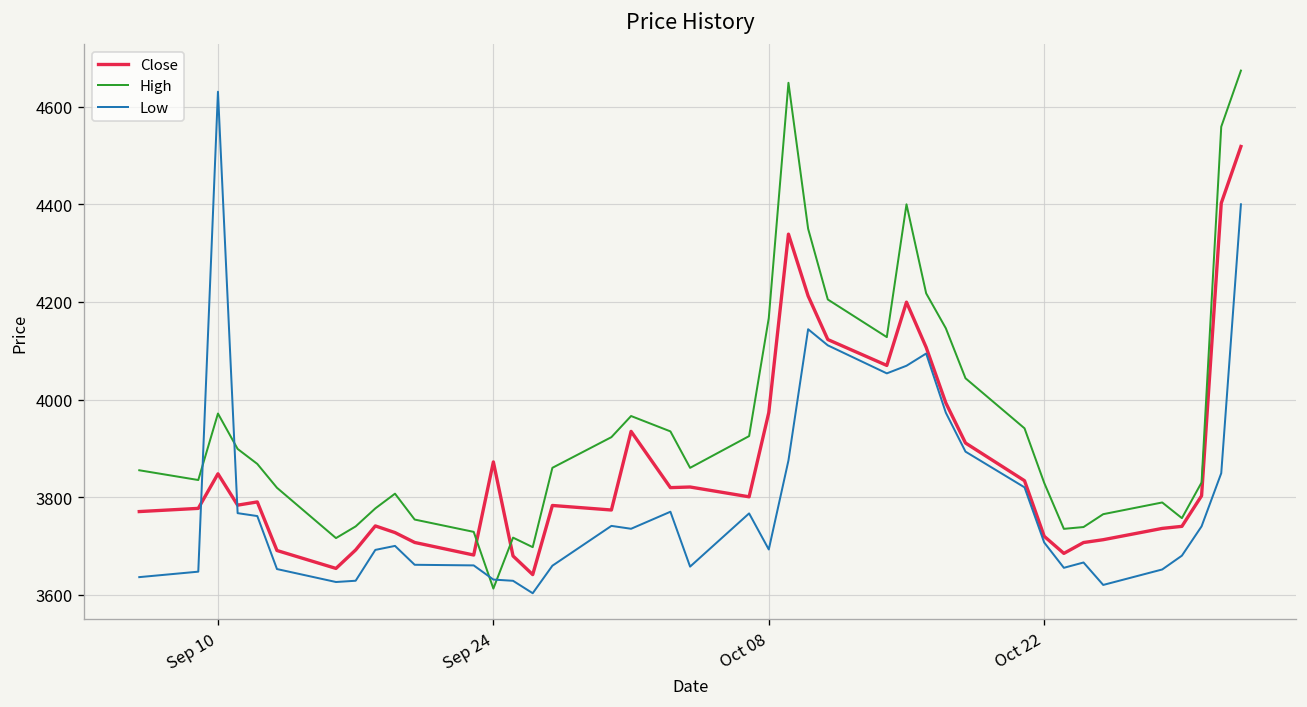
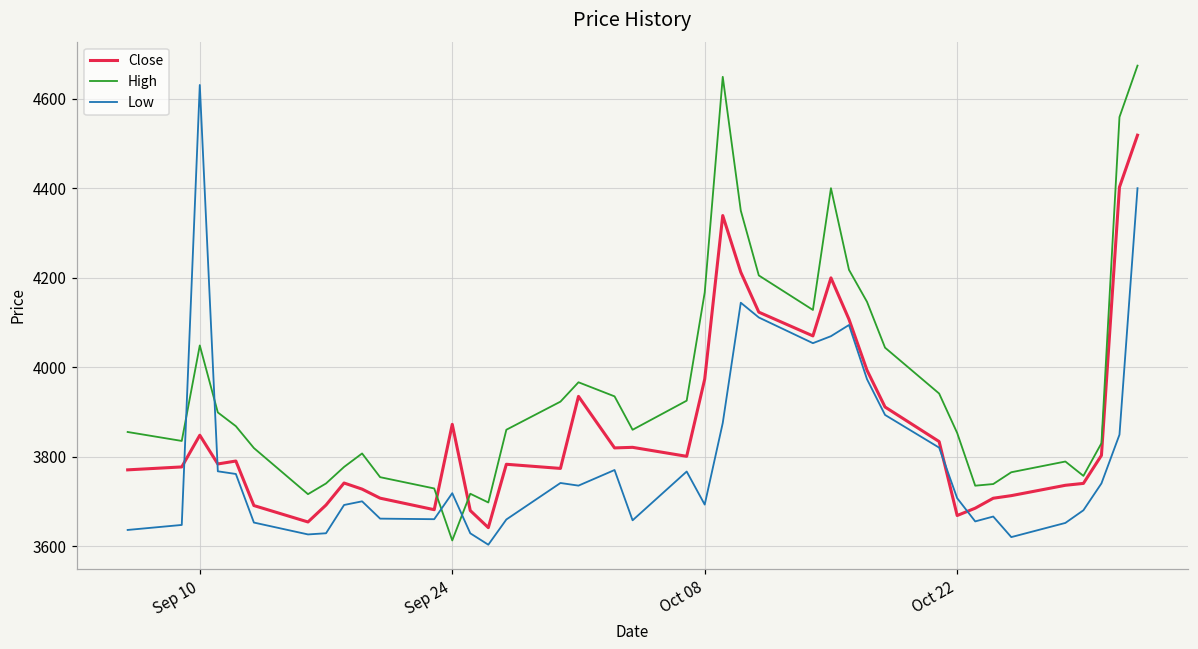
  {
    "Close": {
      "Sep 10": 3850,
      "Sep 24": 3870,
      "Oct 08": 3970,
-     "Oct 22": 3720
+     "Oct 22": 3670
    },
    "High": {
-     "Sep 10": 3970,
+     "Sep 10": 4050,
      "Sep 24": 3610,
      "Oct 08": 4170,
-     "Oct 22": 3830
+     "Oct 22": 3850
    },
    "Low": {
      "Sep 10": 4630,
-     "Sep 24": 3630,
+     "Sep 24": 3720,
      "Oct 08": 3690,
      "Oct 22": 3710
    }
  }
